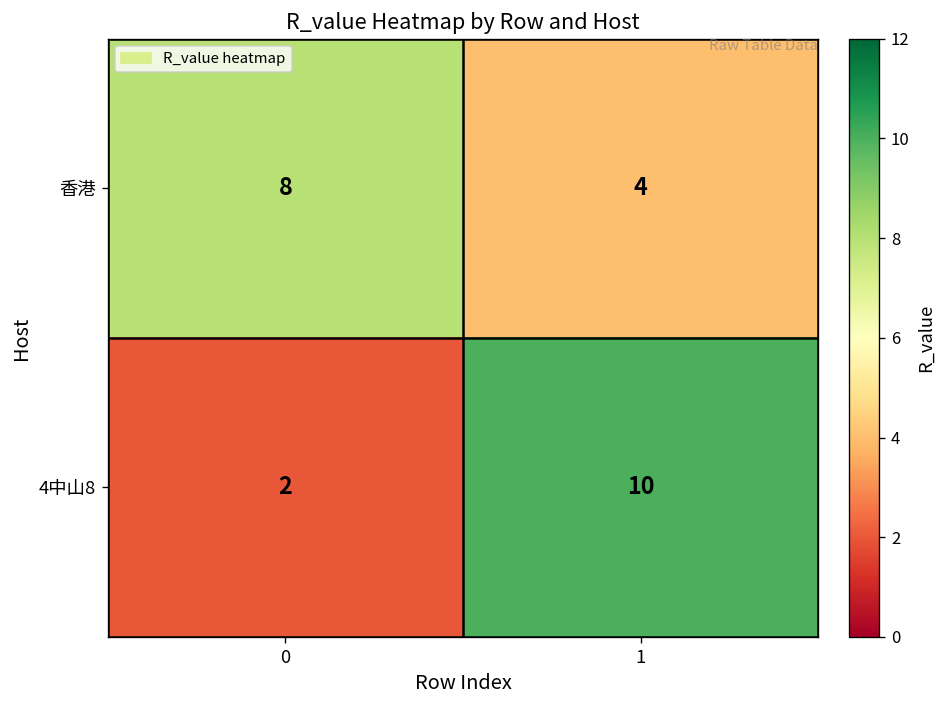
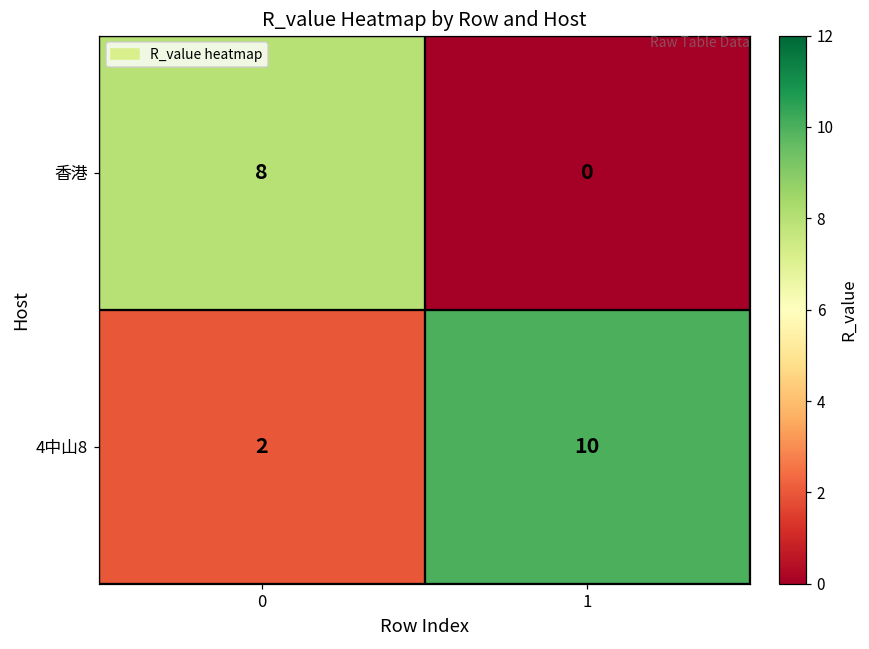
  {
    "香港": {
      "0": 8,
-     "1": 4
+     "1": 0
    },
    "4中山8": {
      "0": 2,
      "1": 10
    }
  }
